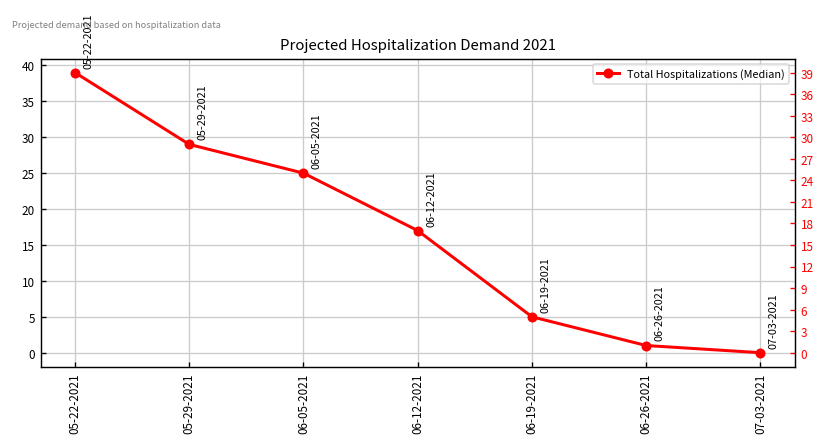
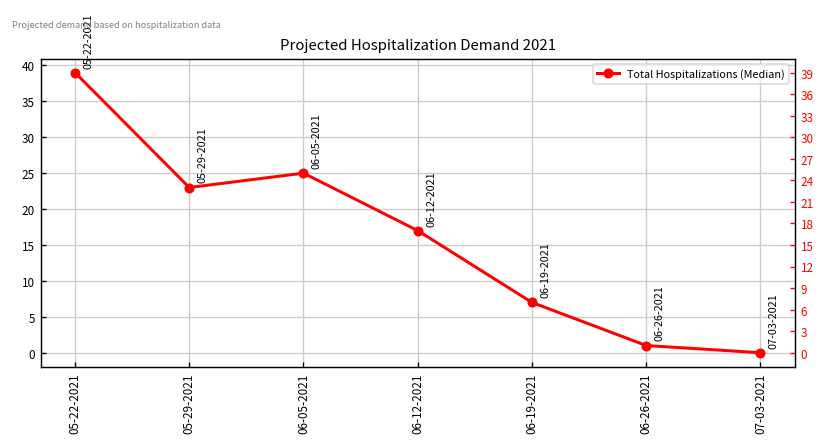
  {
-   "05-29-2021": 29,
-   "06-19-2021": 5
+   "05-29-2021": 23,
+   "06-19-2021": 7
  }
